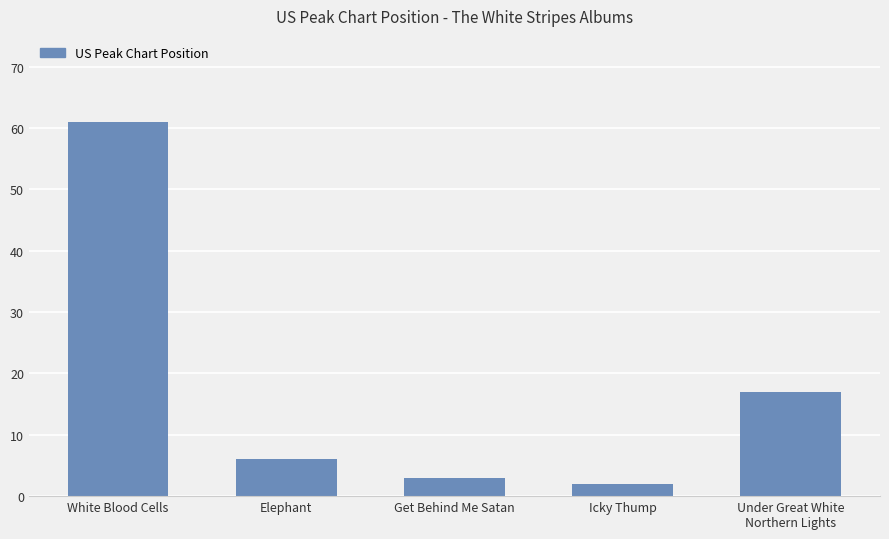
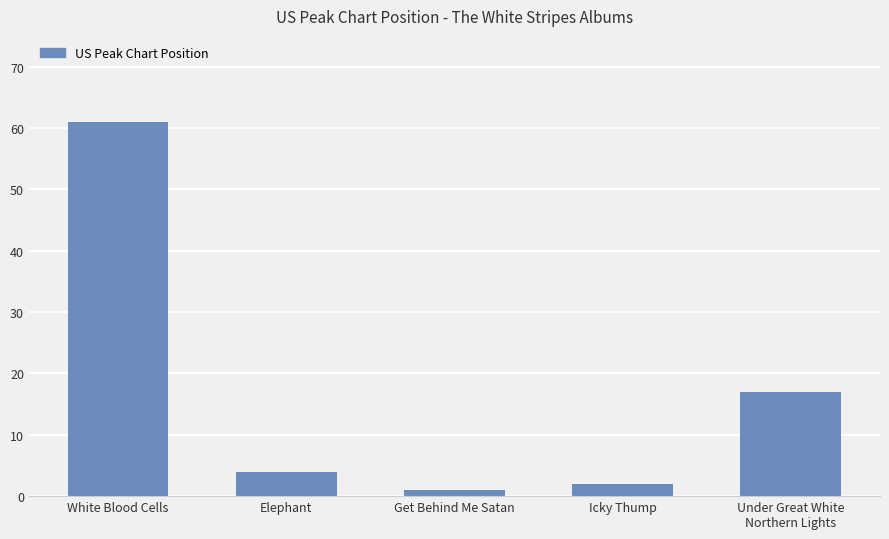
  {
    "White Blood Cells": 61,
-   "Elephant": 6,
-   "Get Behind Me Satan": 3,
+   "Elephant": 4,
+   "Get Behind Me Satan": 1,
    "Icky Thump": 2,
    "Under Great White Northern Lights": 17
  }
